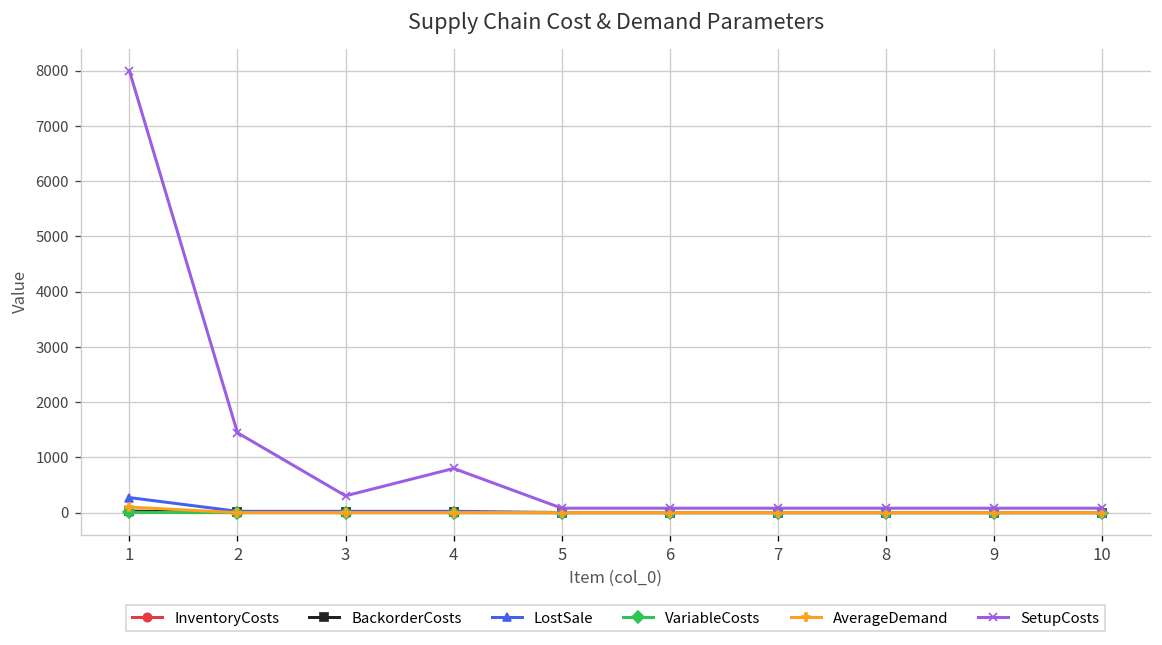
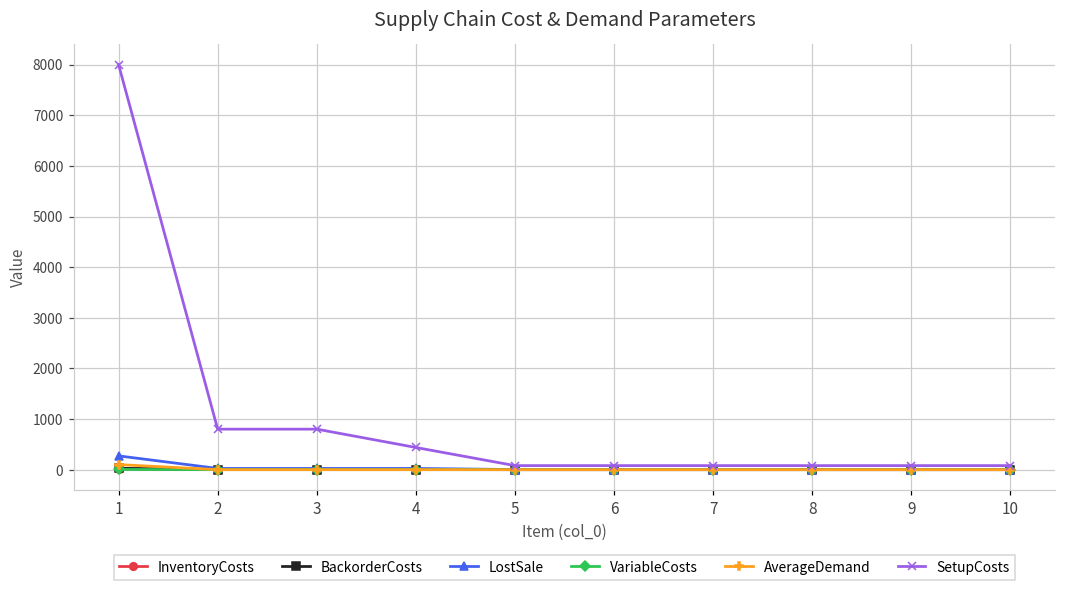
  {
    "LostSale": {
      "1": 300
    },
    "AverageDemand": {
      "1": 100
    },
    "SetupCosts": {
      "1": 8000,
-     "2": 1400,
-     "3": 300,
-     "4": 800,
+     "2": 800,
+     "3": 800,
+     "4": 400,
      "5": 100,
      "6": 100,
      "7": 100,
      "8": 100,
      "9": 100,
      "10": 100
    }
  }
